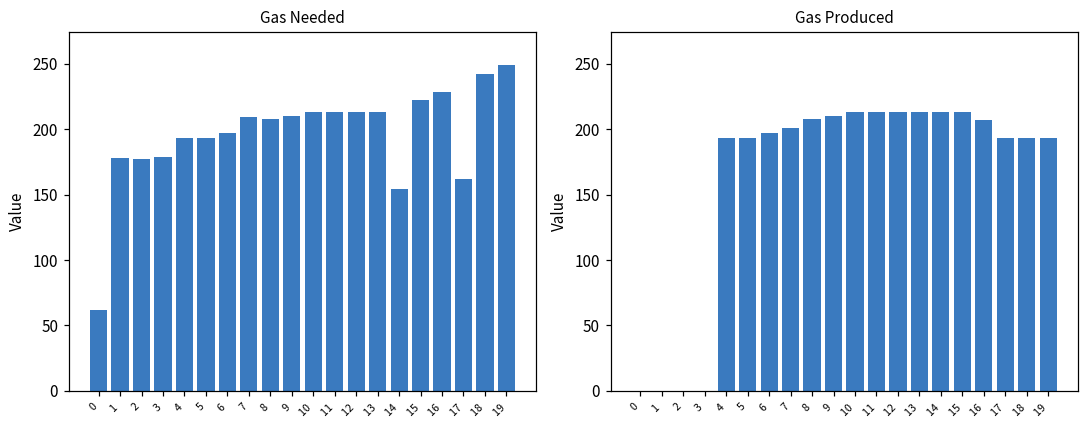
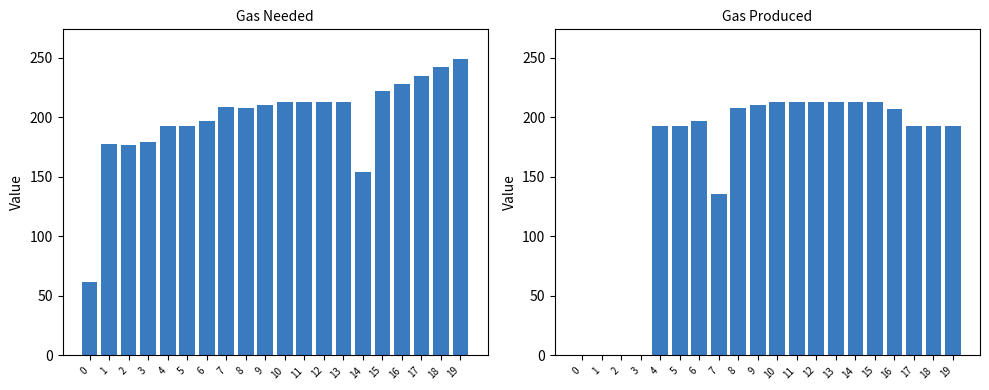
  {
    "Gas Needed": {
      "0": 62,
      "1": 178,
      "2": 177,
      "3": 179,
      "4": 193,
      "5": 193,
      "6": 197,
      "7": 209,
      "8": 208,
      "9": 210,
      "10": 213,
      "11": 213,
      "12": 213,
      "13": 213,
      "14": 154,
      "15": 222,
      "16": 228,
-     "17": 162,
+     "17": 235,
      "18": 242,
      "19": 249
    },
    "Gas Produced": {
      "0": 0,
      "1": 0,
      "2": 0,
      "3": 0,
      "4": 193,
      "5": 193,
      "6": 197,
-     "7": 201,
+     "7": 136,
      "8": 208,
      "9": 210,
      "10": 213,
      "11": 213,
      "12": 213,
      "13": 213,
      "14": 213,
      "15": 213,
      "16": 207,
      "17": 193,
      "18": 193,
      "19": 193
    }
  }
